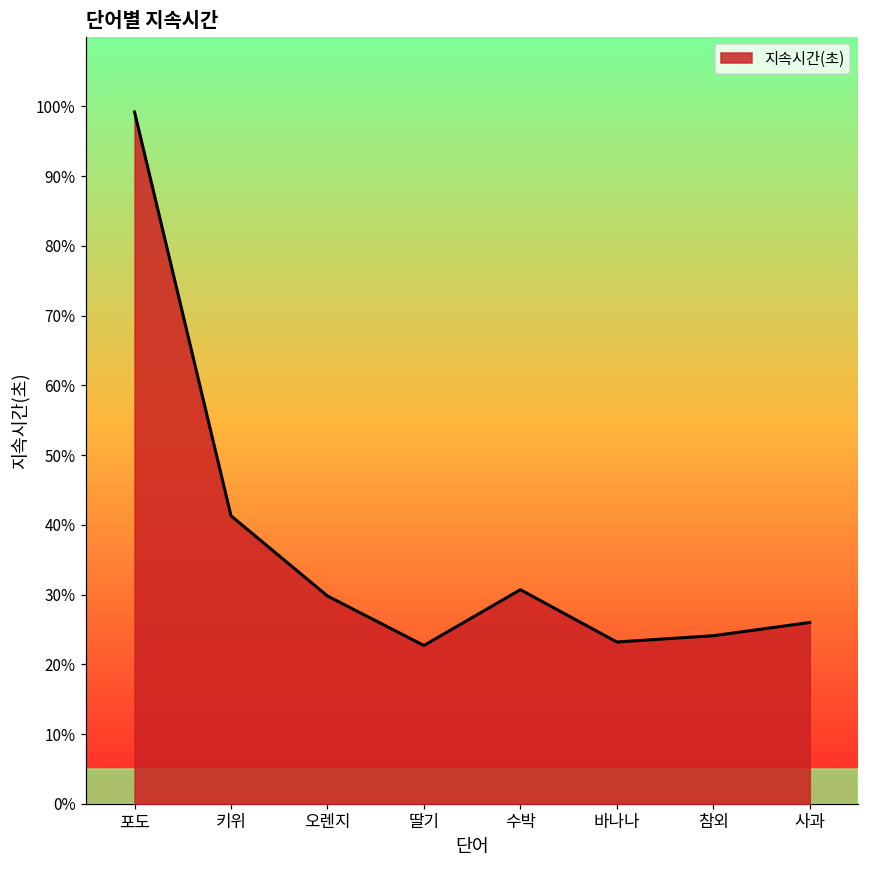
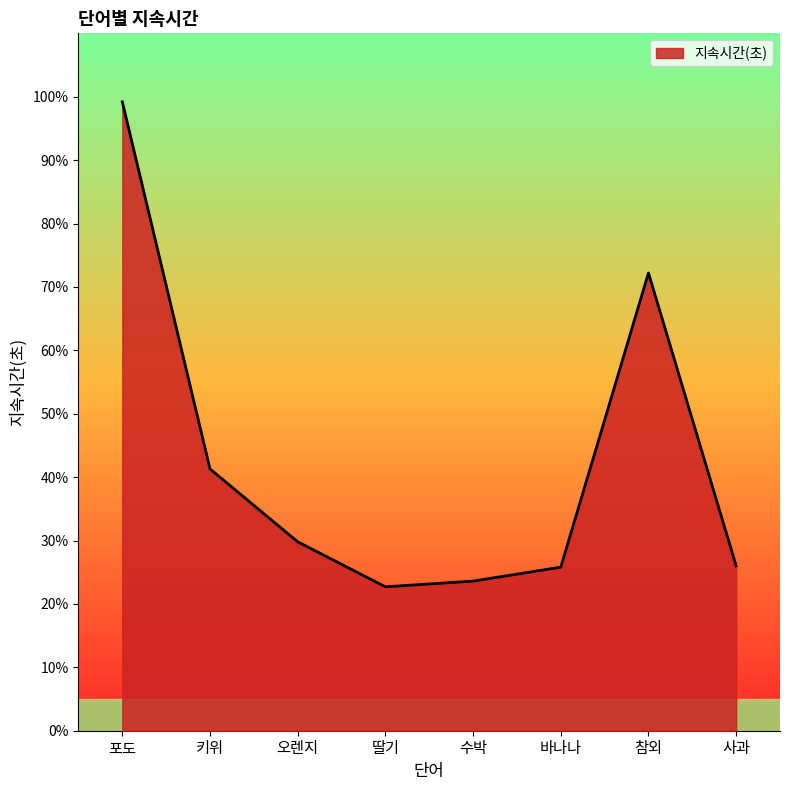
  {
    "포도": "99%",
    "키위": "41%",
    "오렌지": "30%",
    "딸기": "23%",
-   "수박": "31%",
-   "바나나": "23%",
-   "참외": "24%",
+   "수박": "24%",
+   "바나나": "26%",
+   "참외": "72%",
    "사과": "26%"
  }
